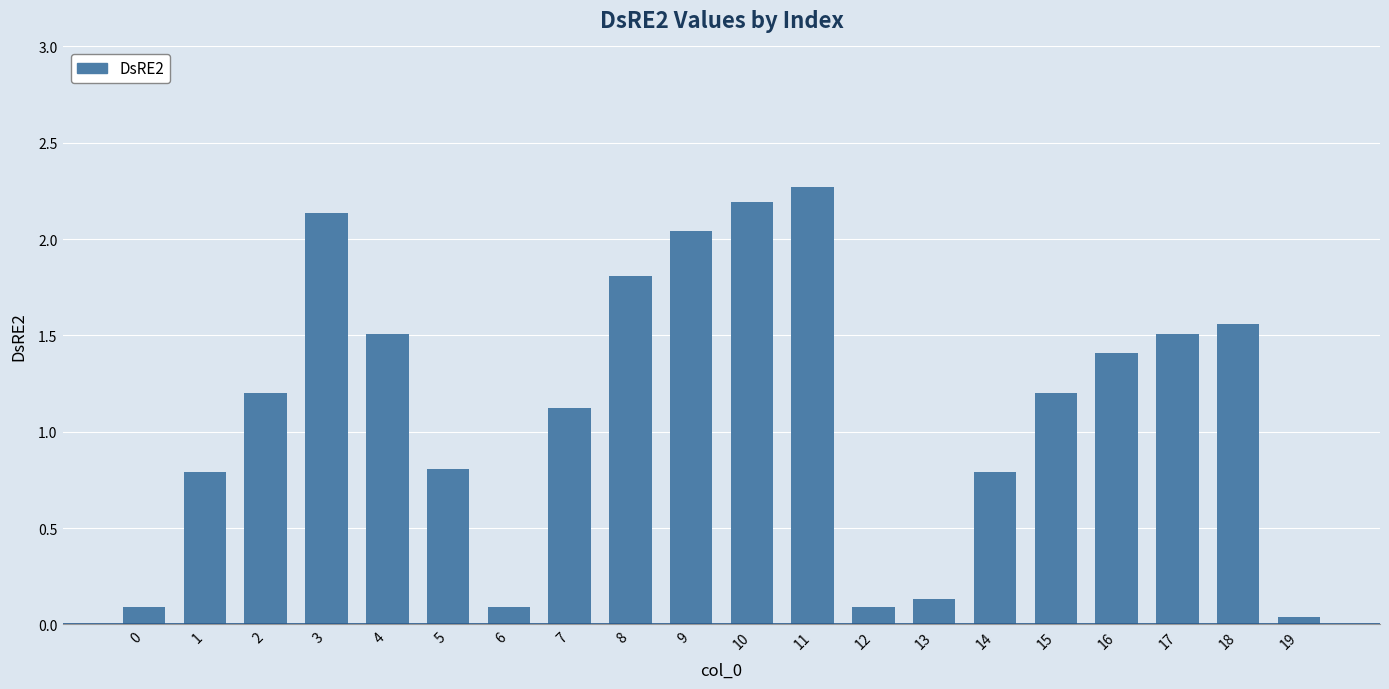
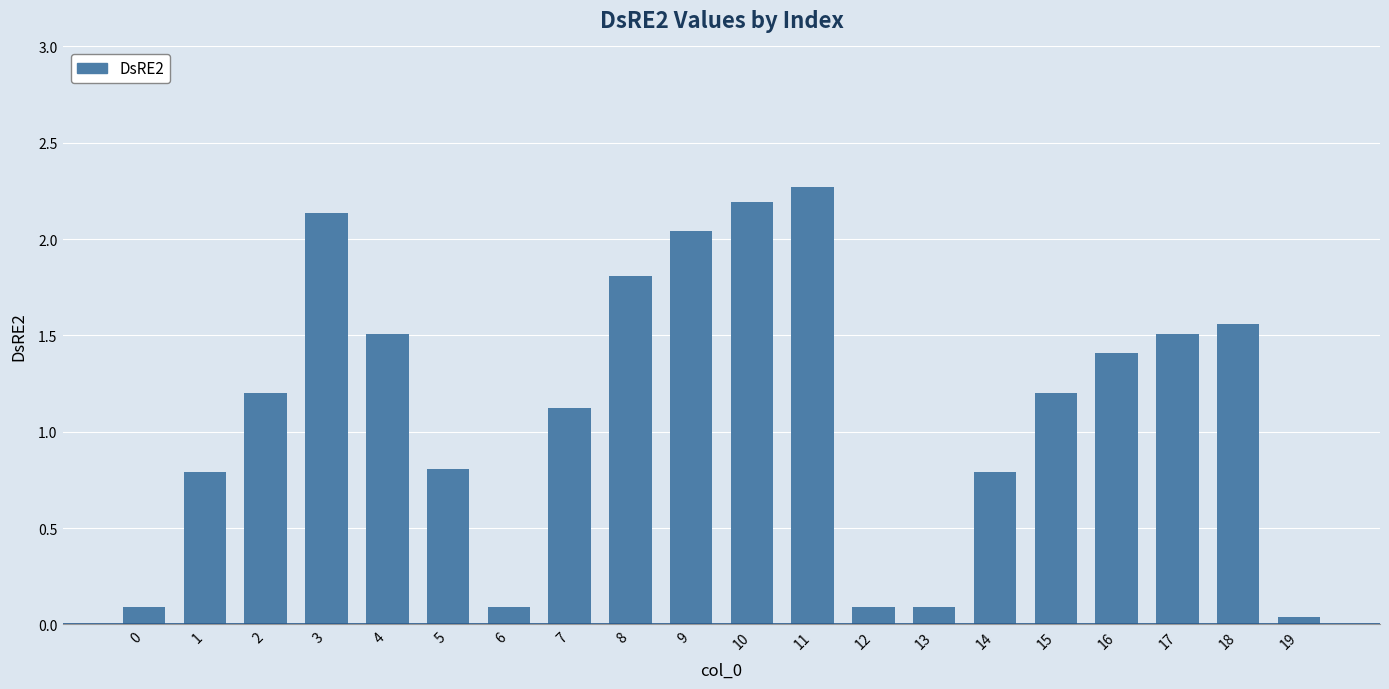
  {
    "0": 0.09,
    "1": 0.79,
    "2": 1.20,
    "3": 2.14,
    "4": 1.51,
    "5": 0.81,
    "6": 0.09,
    "7": 1.12,
    "8": 1.81,
    "9": 2.04,
    "10": 2.20,
    "11": 2.27,
    "12": 0.09,
-   "13": 0.13,
+   "13": 0.09,
    "14": 0.79,
    "15": 1.20,
    "16": 1.41,
    "17": 1.51,
    "18": 1.56,
    "19": 0.04
  }
